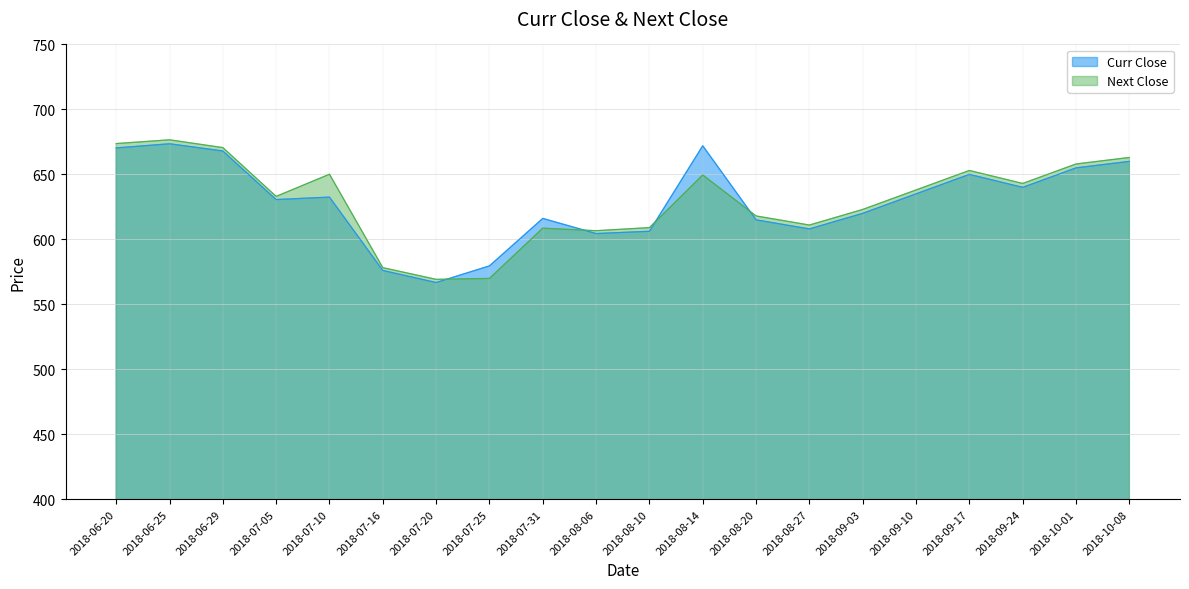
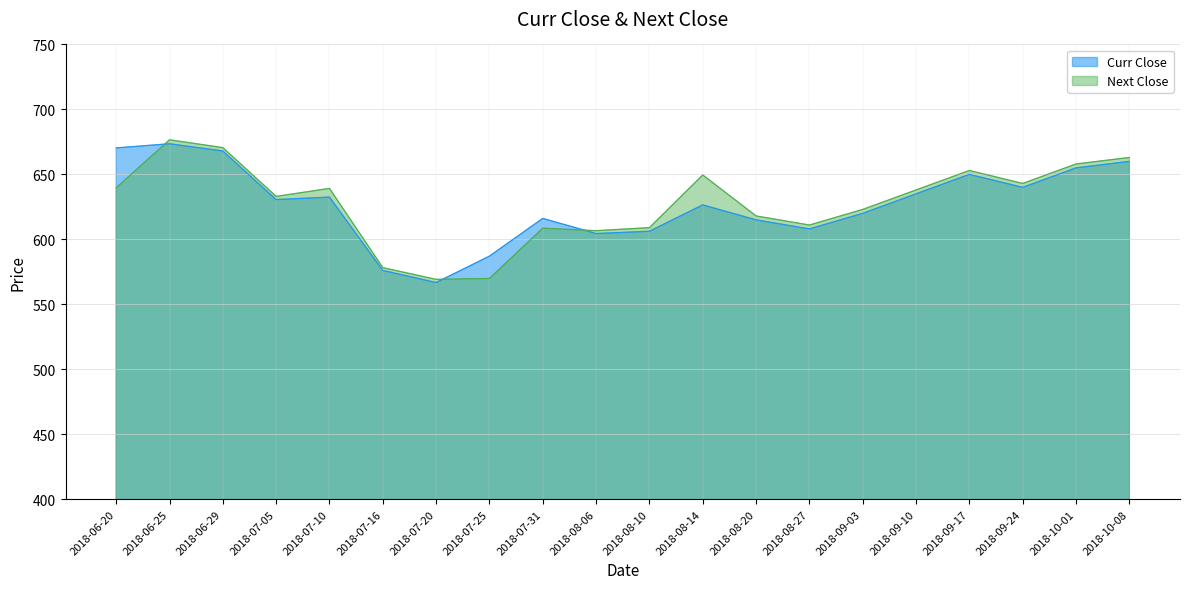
  {
    "Curr Close": {
      "2018-06-20": 670,
      "2018-06-25": 674,
      "2018-06-29": 668,
      "2018-07-05": 631,
      "2018-07-10": 633,
      "2018-07-16": 576,
      "2018-07-20": 567,
-     "2018-07-25": 580,
+     "2018-07-25": 587,
      "2018-07-31": 616,
      "2018-08-06": 604,
      "2018-08-10": 606,
-     "2018-08-14": 672,
+     "2018-08-14": 627,
      "2018-08-20": 615,
      "2018-08-27": 608,
      "2018-09-03": 620,
      "2018-09-10": 635,
      "2018-09-17": 650,
      "2018-09-24": 640,
      "2018-10-01": 655,
      "2018-10-08": 660
    },
    "Next Close": {
-     "2018-06-20": 674,
+     "2018-06-20": 640,
      "2018-06-25": 677,
      "2018-06-29": 671,
      "2018-07-05": 633,
-     "2018-07-10": 650,
+     "2018-07-10": 639,
      "2018-07-16": 578,
      "2018-07-20": 569,
      "2018-07-25": 570,
      "2018-07-31": 609,
      "2018-08-06": 607,
      "2018-08-10": 609,
      "2018-08-14": 650,
      "2018-08-20": 618,
      "2018-08-27": 611,
      "2018-09-03": 623,
      "2018-09-10": 638,
      "2018-09-17": 653,
      "2018-09-24": 643,
      "2018-10-01": 658,
      "2018-10-08": 663
    }
  }
